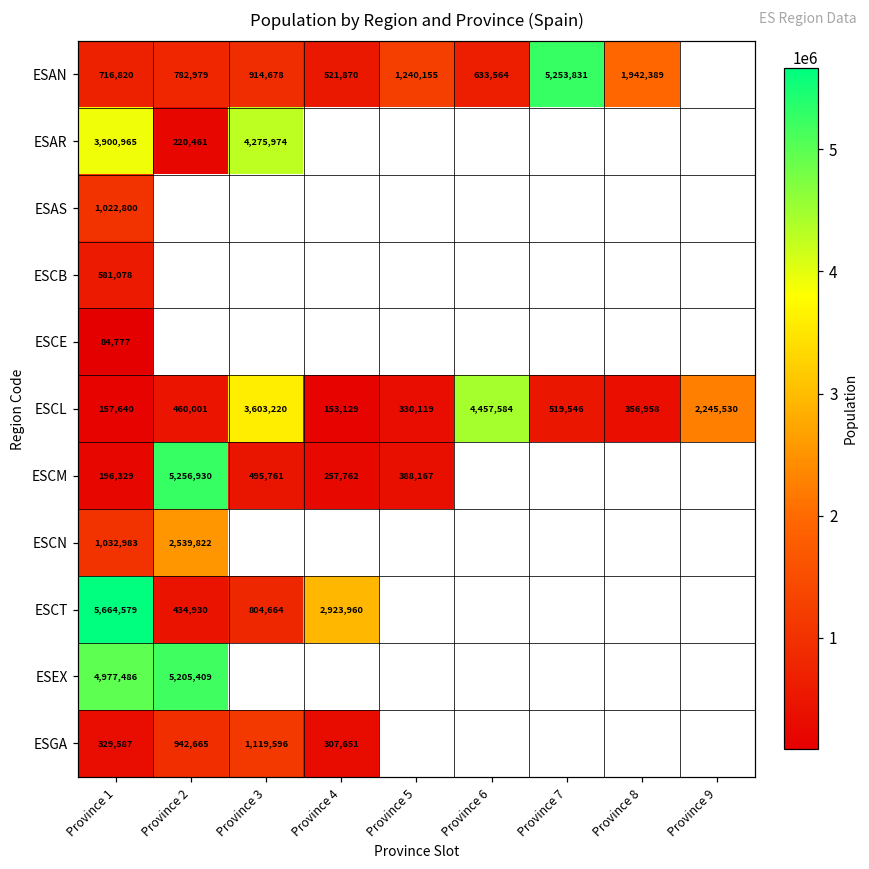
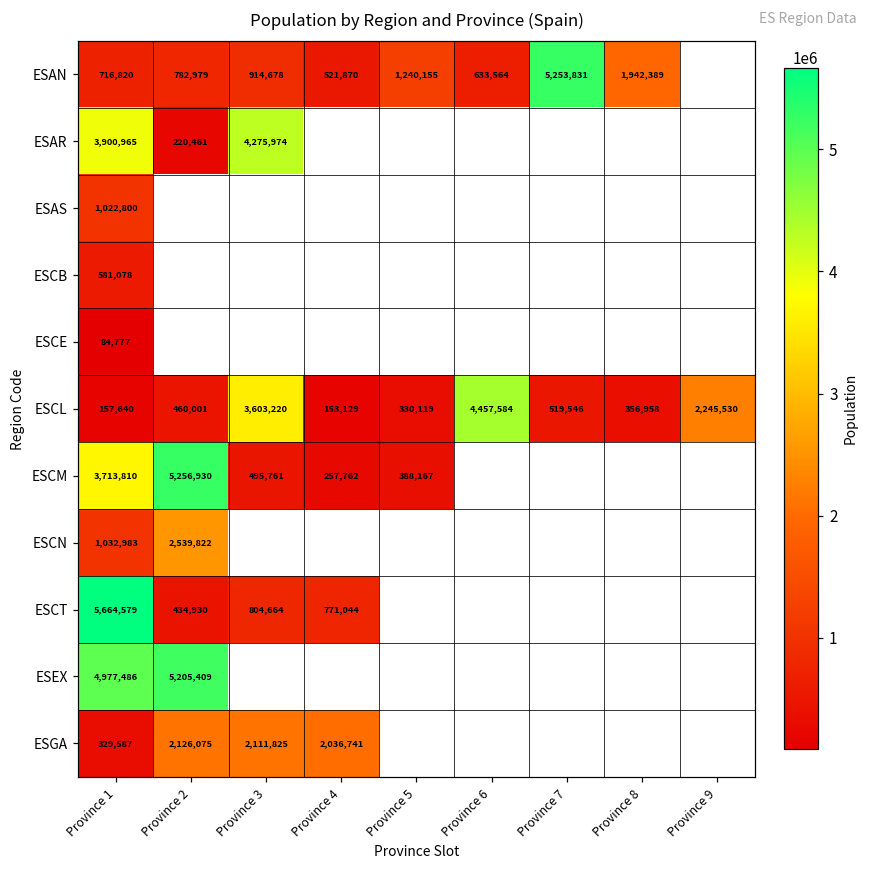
  {
    "ESAN": {
      "Province 1": "716,820",
      "Province 2": "782,979",
      "Province 3": "914,678",
      "Province 4": "521,870",
      "Province 5": "1,240,155",
      "Province 6": "633,564",
      "Province 7": "5,253,831",
      "Province 8": "1,942,389"
    },
    "ESAR": {
      "Province 1": "3,900,965",
      "Province 2": "220,461",
      "Province 3": "4,275,974"
    },
    "ESAS": {
      "Province 1": "1,022,800"
    },
    "ESCB": {
      "Province 1": "581,078"
    },
    "ESCE": {
      "Province 1": "84,777"
    },
    "ESCL": {
      "Province 1": "157,640",
      "Province 2": "460,001",
      "Province 3": "3,603,220",
      "Province 4": "153,129",
      "Province 5": "330,119",
      "Province 6": "4,457,584",
      "Province 7": "519,546",
      "Province 8": "356,958",
      "Province 9": "2,245,530"
    },
    "ESCM": {
-     "Province 1": "196,329",
+     "Province 1": "3,713,810",
      "Province 2": "5,256,930",
      "Province 3": "495,761",
      "Province 4": "257,762",
      "Province 5": "388,167"
    },
    "ESCN": {
      "Province 1": "1,032,983",
      "Province 2": "2,539,822"
    },
    "ESCT": {
      "Province 1": "5,664,579",
      "Province 2": "434,930",
      "Province 3": "804,664",
-     "Province 4": "2,923,960"
+     "Province 4": "771,044"
    },
    "ESEX": {
      "Province 1": "4,977,486",
      "Province 2": "5,205,409"
    },
    "ESGA": {
      "Province 1": "329,587",
-     "Province 2": "942,665",
-     "Province 3": "1,119,596",
-     "Province 4": "307,651"
+     "Province 2": "2,126,075",
+     "Province 3": "2,111,825",
+     "Province 4": "2,036,741"
    }
  }
